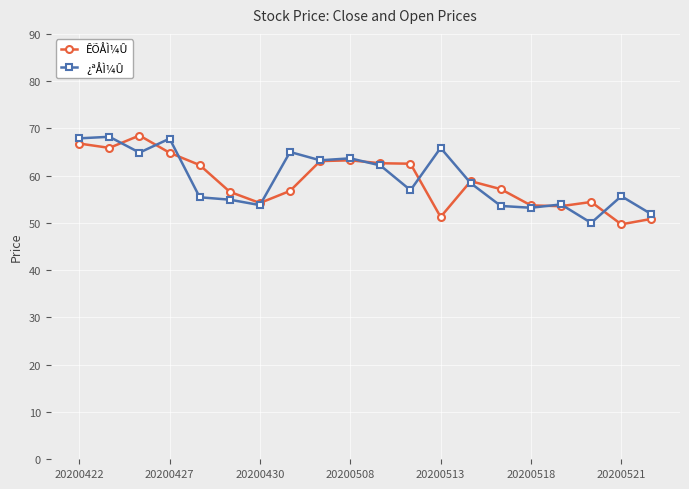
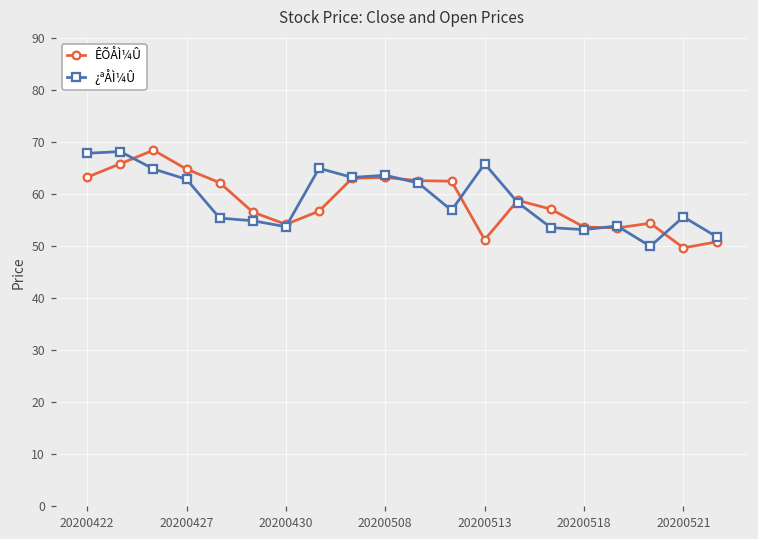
  {
    "ÊÕÅÌ¼Û": {
-     "20200422": 67,
+     "20200422": 63,
      "20200427": 65,
      "20200513": 51,
      "20200521": 50
    },
    "¿ªÅÌ¼Û": {
      "20200422": 68,
-     "20200427": 68,
+     "20200427": 63,
      "20200513": 66,
      "20200521": 56
    }
  }
